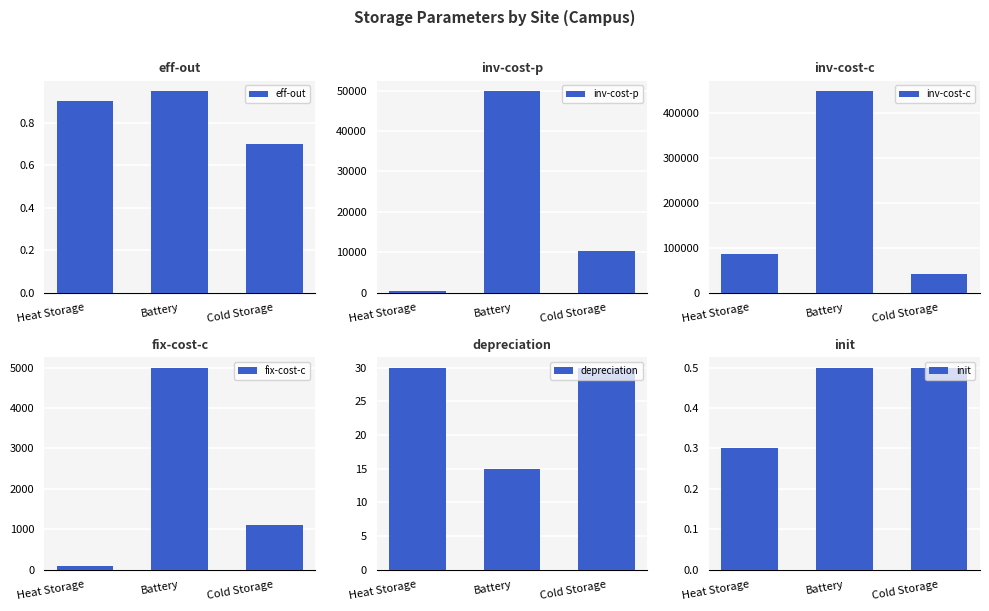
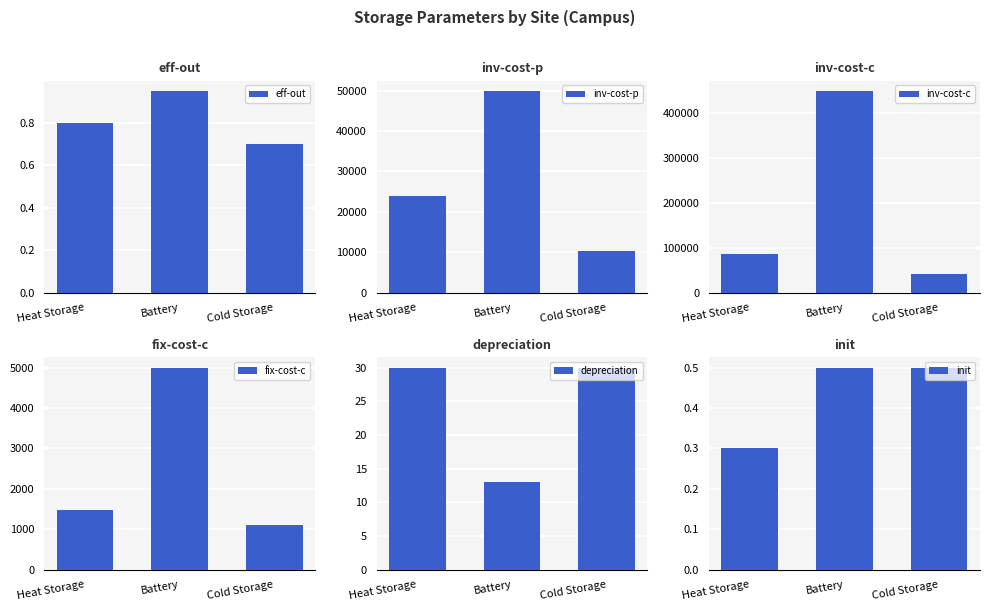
  {
    "eff-out": {
-     "Heat Storage": 0.9,
+     "Heat Storage": 0.8,
      "Battery": 0.95,
      "Cold Storage": 0.7
    },
    "inv-cost-p": {
-     "Heat Storage": 0,
+     "Heat Storage": 24000,
      "Battery": 50000,
      "Cold Storage": 10000
    },
    "inv-cost-c": {
      "Heat Storage": 90000,
      "Battery": 450000,
      "Cold Storage": 40000
    },
    "fix-cost-c": {
-     "Heat Storage": 100,
+     "Heat Storage": 1500,
      "Battery": 5000,
      "Cold Storage": 1100
    },
    "depreciation": {
      "Heat Storage": 30,
-     "Battery": 15
+     "Battery": 13
    },
    "init": {
      "Heat Storage": 0.30,
      "Battery": 0.50
    }
  }
